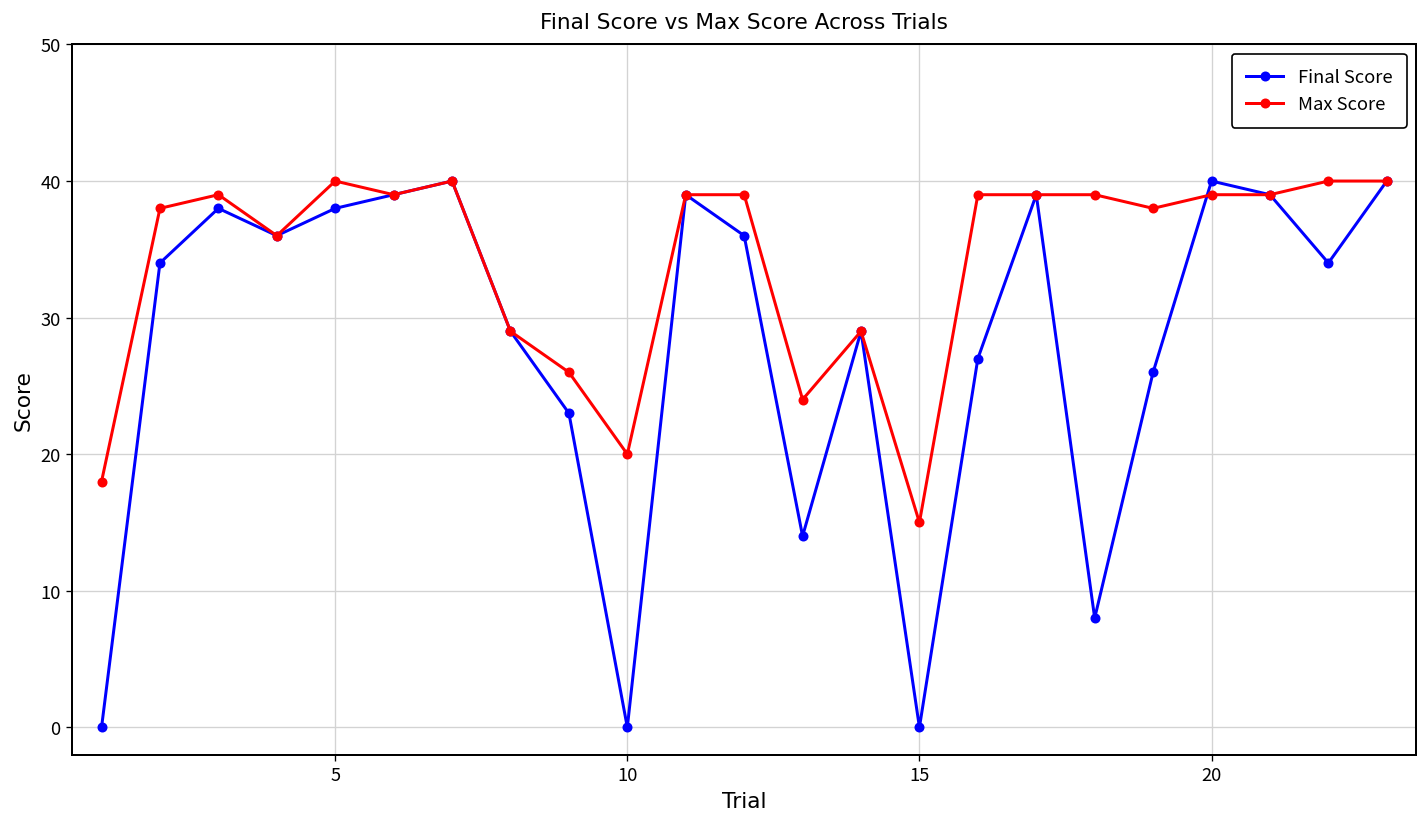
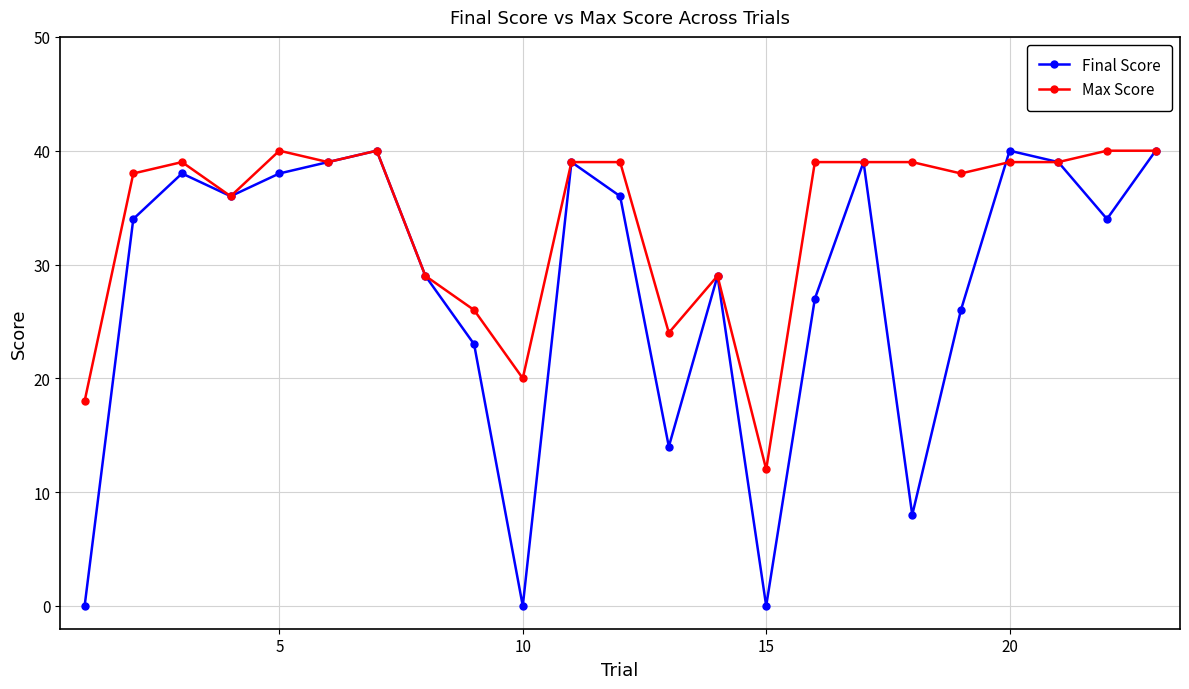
  {
    "Final Score": {
      "5": 38,
      "10": 0,
      "15": 0,
      "20": 40
    },
    "Max Score": {
      "5": 40,
      "10": 20,
-     "15": 15,
+     "15": 12,
      "20": 39
    }
  }
